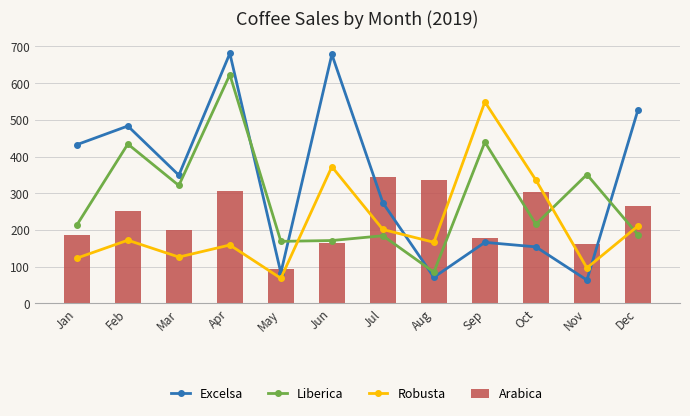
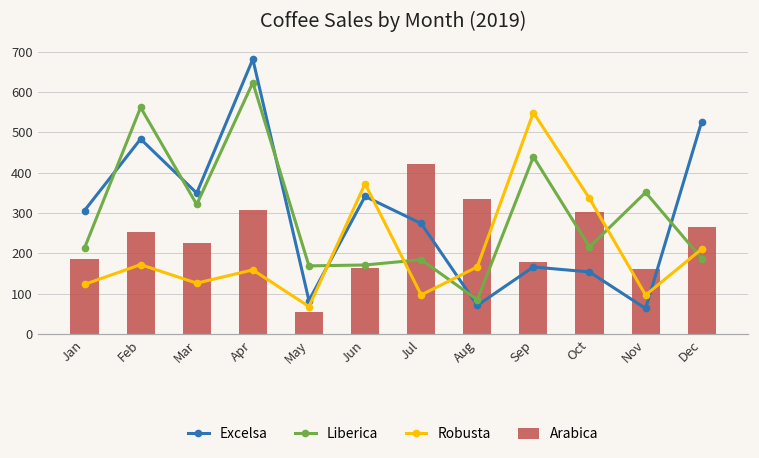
  {
    "Excelsa": {
-     "Jan": 430,
+     "Jan": 310,
      "Feb": 480,
      "Mar": 350,
      "Apr": 680,
      "May": 80,
-     "Jun": 680,
+     "Jun": 340,
      "Jul": 270,
      "Aug": 70,
      "Sep": 170,
      "Oct": 150,
      "Nov": 60,
      "Dec": 530
    },
    "Arabica": {
      "Jan": 190,
      "Feb": 250,
-     "Mar": 200,
+     "Mar": 220,
      "Apr": 310,
-     "May": 90,
+     "May": 50,
      "Jun": 160,
-     "Jul": 350,
+     "Jul": 420,
      "Aug": 330,
      "Sep": 180,
      "Oct": 300,
      "Nov": 160,
      "Dec": 270
    },
    "Liberica": {
      "Jan": 210,
-     "Feb": 430,
+     "Feb": 560,
      "Mar": 320,
      "Apr": 620,
      "May": 170,
      "Jun": 170,
      "Jul": 180,
      "Aug": 80,
      "Sep": 440,
      "Oct": 220,
      "Nov": 350,
      "Dec": 190
    },
    "Robusta": {
      "Jan": 120,
      "Feb": 170,
      "Mar": 130,
      "Apr": 160,
      "May": 70,
      "Jun": 370,
-     "Jul": 200,
+     "Jul": 100,
      "Aug": 170,
      "Sep": 550,
      "Oct": 340,
      "Nov": 100,
      "Dec": 210
    }
  }
